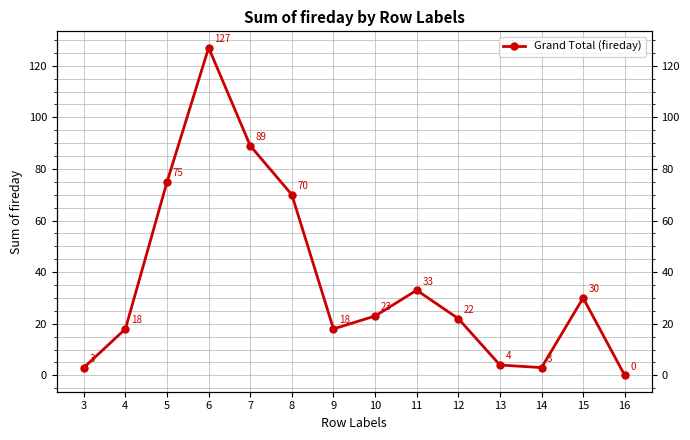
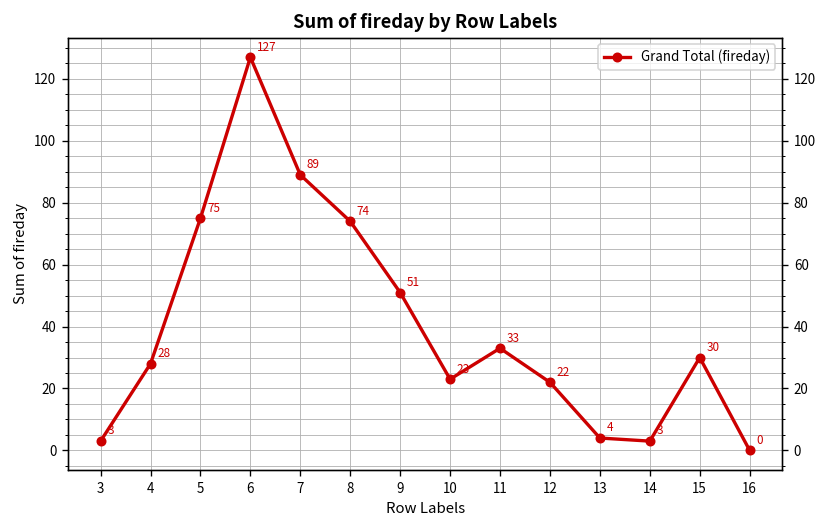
  {
    "3": 3,
-   "4": 18,
+   "4": 28,
    "5": 75,
    "6": 127,
    "7": 89,
-   "8": 70,
-   "9": 18,
+   "8": 74,
+   "9": 51,
    "10": 23,
    "11": 33,
    "12": 22,
    "13": 4,
    "14": 3,
    "15": 30,
    "16": 0
  }
